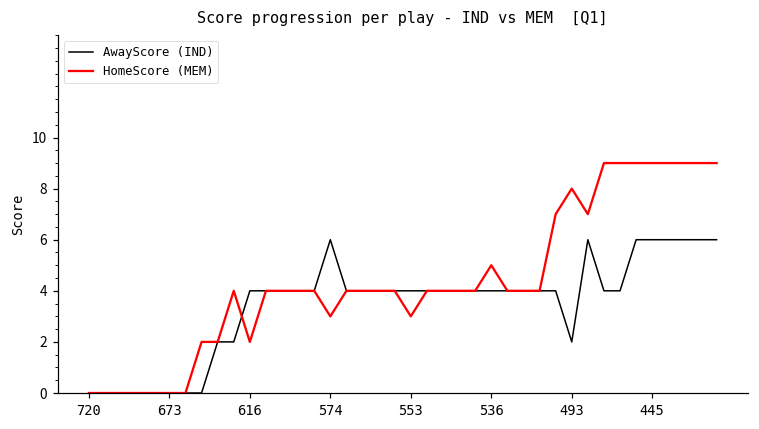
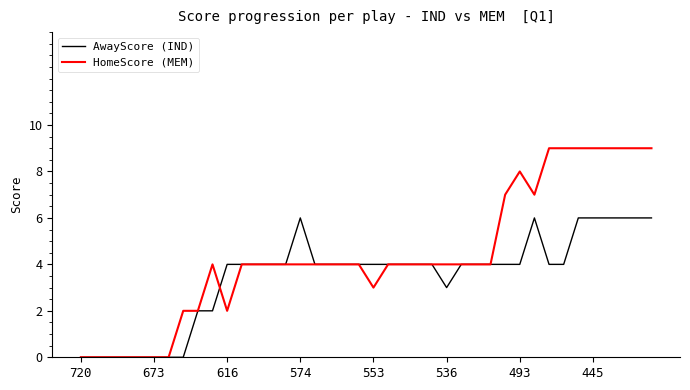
  {
    "AwayScore (IND)": {
      "616": 4,
      "574": 6,
      "553": 4,
-     "536": 4,
-     "493": 2,
+     "536": 3,
+     "493": 4,
      "445": 6
    },
    "HomeScore (MEM)": {
      "616": 2,
-     "574": 3,
+     "574": 4,
      "553": 3,
-     "536": 5,
+     "536": 4,
      "493": 8,
      "445": 9
    }
  }
